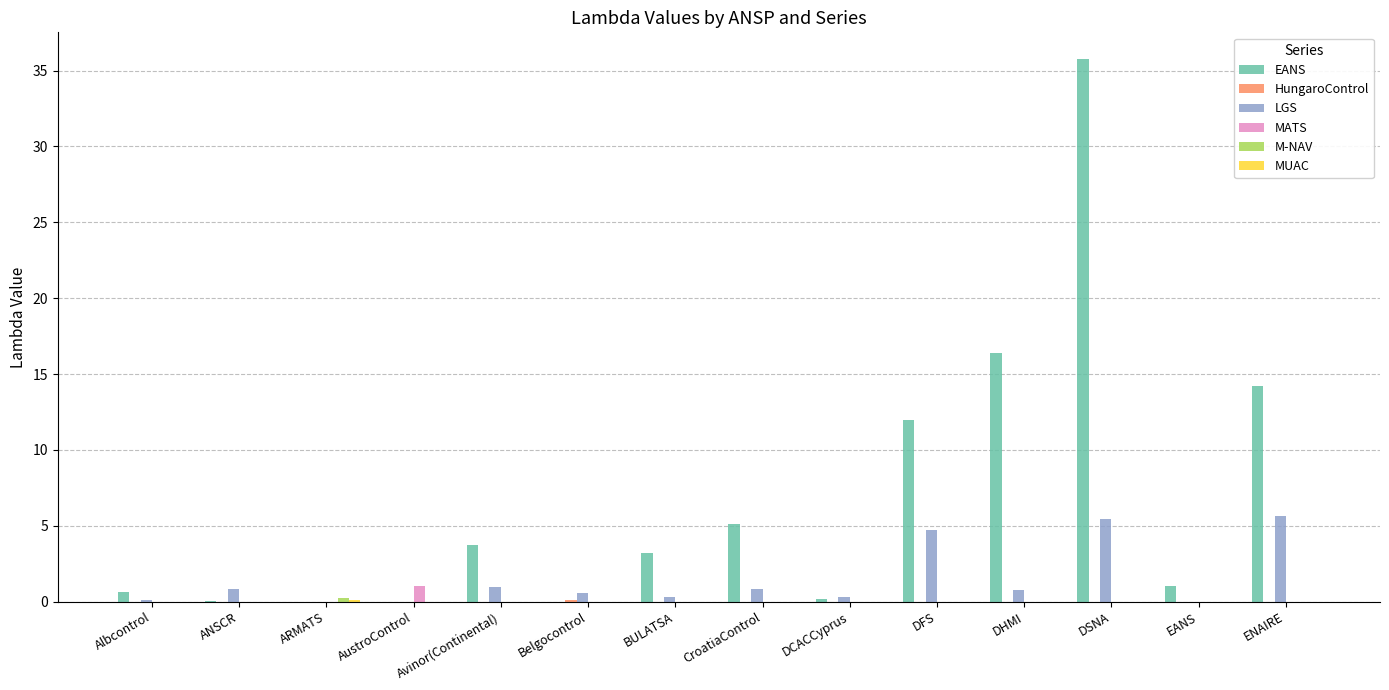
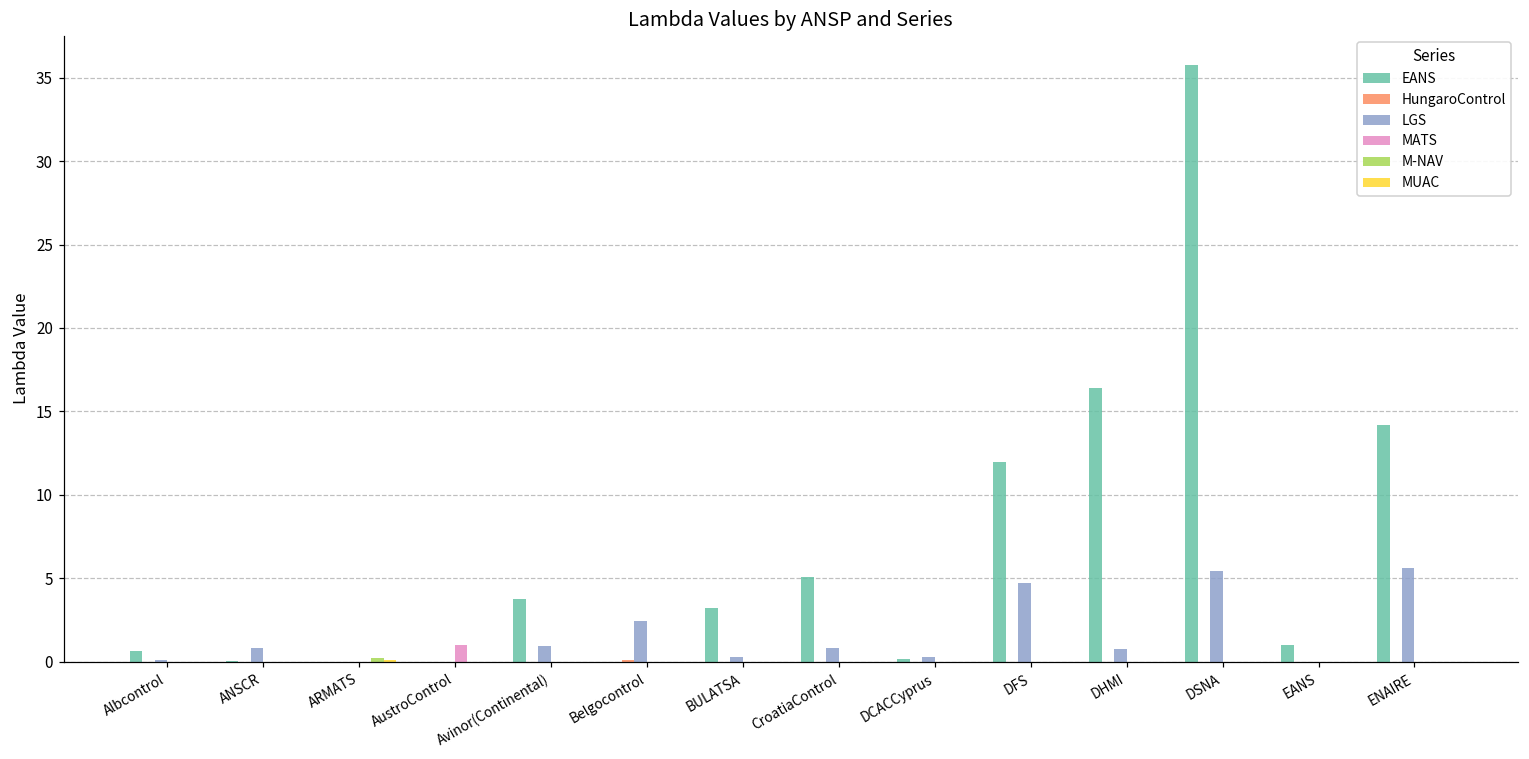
  {
    "EANS": {
      "Albcontrol": 0.7,
      "ARMATS": 0.0,
      "AustroControl": 0.0,
      "Avinor(Continental)": 3.8,
      "Belgocontrol": 0.0,
      "BULATSA": 3.2,
      "CroatiaControl": 5.1,
      "DFS": 11.9,
      "DHMI": 16.4,
      "DSNA": 35.7,
      "EANS": 1.0,
      "ENAIRE": 14.2
    },
    "HungaroControl": {
      "Albcontrol": 0.0,
      "ANSCR": 0.0,
      "ARMATS": 0.0,
      "AustroControl": 0.0,
      "Avinor(Continental)": 0.0,
      "BULATSA": 0.0,
      "CroatiaControl": 0.0,
      "DCACCyprus": 0.0,
      "DFS": 0.0,
      "DHMI": 0.0,
      "DSNA": 0.0,
      "EANS": 0.0,
      "ENAIRE": 0.0
    },
    "LGS": {
      "ANSCR": 0.8,
      "ARMATS": 0.0,
      "AustroControl": 0.0,
      "Avinor(Continental)": 1.0,
-     "Belgocontrol": 0.6,
+     "Belgocontrol": 2.5,
      "BULATSA": 0.3,
      "CroatiaControl": 0.8,
      "DCACCyprus": 0.3,
      "DFS": 4.7,
      "DHMI": 0.8,
      "DSNA": 5.4,
      "EANS": 0.0,
      "ENAIRE": 5.6
    },
    "MATS": {
      "Albcontrol": 0.0,
      "ANSCR": 0.0,
      "ARMATS": 0.0,
      "AustroControl": 1.0,
      "Avinor(Continental)": 0.0,
      "Belgocontrol": 0.0,
      "BULATSA": 0.0,
      "CroatiaControl": 0.0,
      "DCACCyprus": 0.0,
      "DFS": 0.0,
      "DHMI": 0.0,
      "DSNA": 0.0,
      "EANS": 0.0,
      "ENAIRE": 0.0
    },
    "M-NAV": {
      "Albcontrol": 0.0,
      "ANSCR": 0.0,
      "ARMATS": 0.2,
      "AustroControl": 0.0,
      "Avinor(Continental)": 0.0,
      "Belgocontrol": 0.0,
      "BULATSA": 0.0,
      "CroatiaControl": 0.0,
      "DCACCyprus": 0.0,
      "DFS": 0.0,
      "DHMI": 0.0,
      "DSNA": 0.0,
      "EANS": 0.0,
      "ENAIRE": 0.0
    },
    "MUAC": {
      "Albcontrol": 0.0,
      "ANSCR": 0.0,
      "AustroControl": 0.0,
      "Avinor(Continental)": 0.0,
      "Belgocontrol": 0.0,
      "BULATSA": 0.0,
      "CroatiaControl": 0.0,
      "DCACCyprus": 0.0,
      "DFS": 0.0,
      "DHMI": 0.0,
      "DSNA": 0.0,
      "EANS": 0.0,
      "ENAIRE": 0.0
    }
  }
